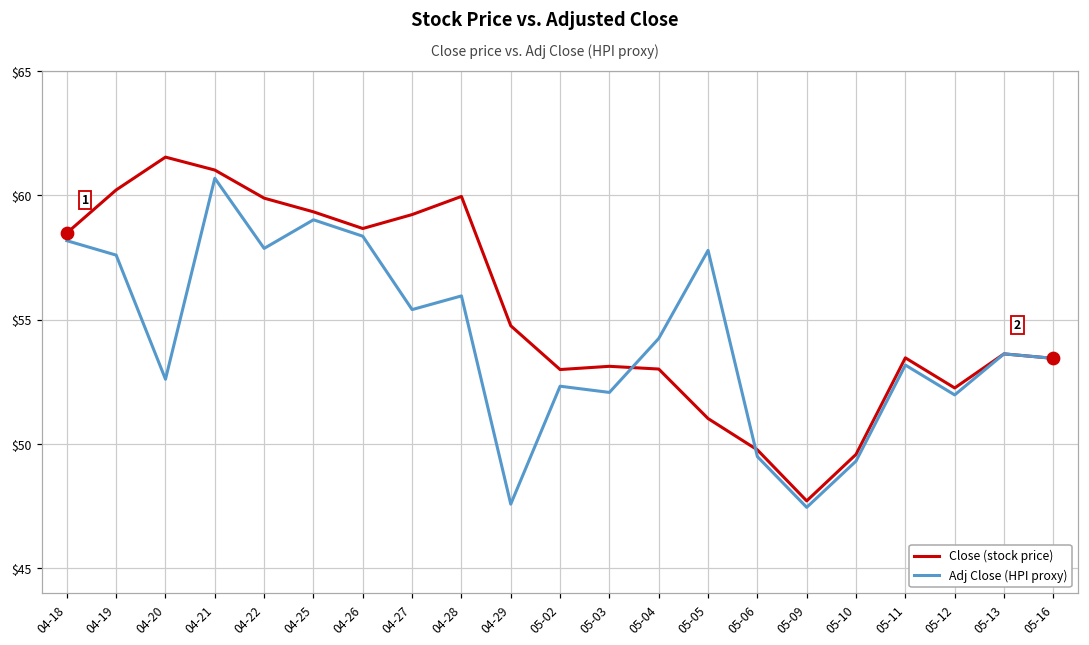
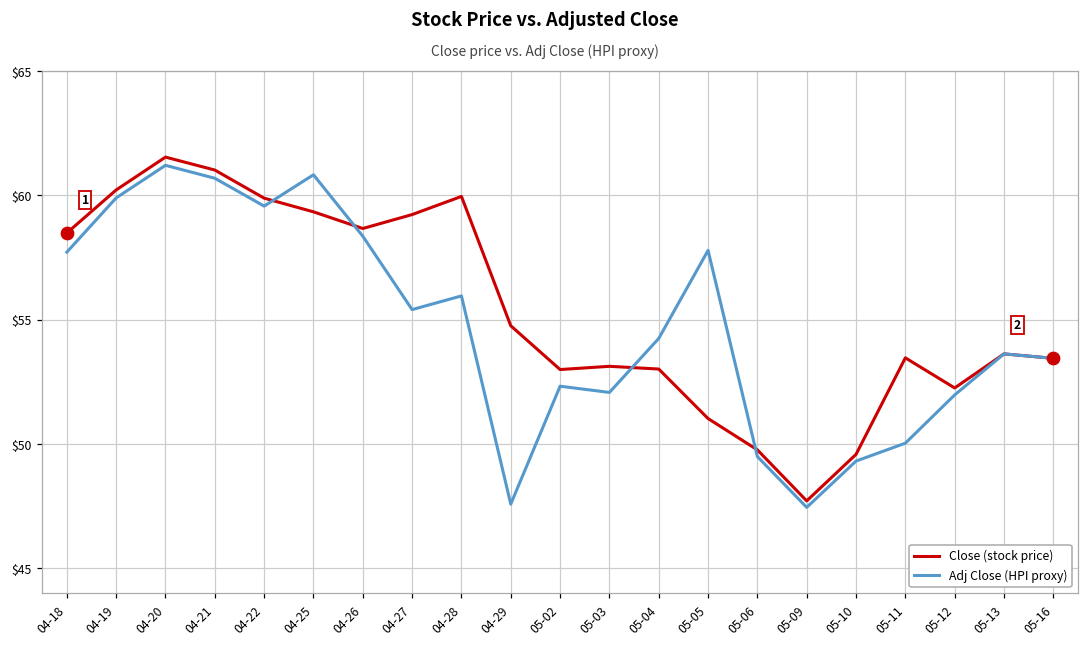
  {
    "Adj Close (HPI proxy)": {
-     "04-18": "$58.2",
-     "04-19": "$57.6",
-     "04-20": "$52.6",
+     "04-18": "$57.7",
+     "04-19": "$59.9",
+     "04-20": "$61.2",
      "04-21": "$60.7",
-     "04-22": "$57.9",
-     "04-25": "$59.0",
+     "04-22": "$59.6",
+     "04-25": "$60.8",
      "04-26": "$58.4",
      "04-27": "$55.4",
      "04-28": "$56.0",
      "04-29": "$47.6",
      "05-02": "$52.3",
      "05-03": "$52.1",
      "05-04": "$54.2",
      "05-05": "$57.8",
      "05-06": "$49.5",
      "05-09": "$47.5",
      "05-10": "$49.3",
-     "05-11": "$53.2",
+     "05-11": "$50.0",
      "05-12": "$52.0"
    }
  }
